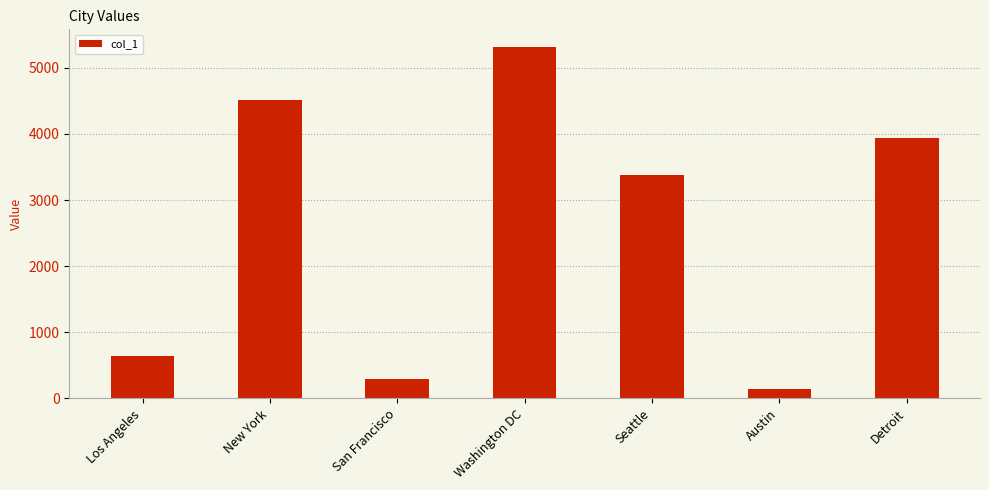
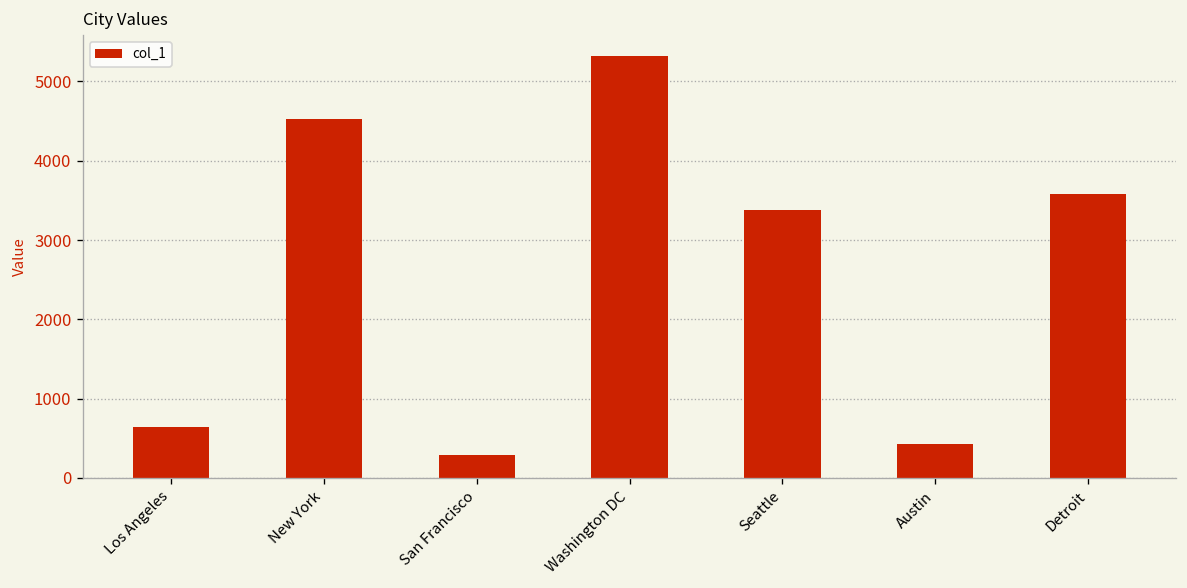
  {
    "Los Angeles": 600,
    "New York": 4500,
    "San Francisco": 300,
    "Washington DC": 5300,
    "Seattle": 3400,
-   "Austin": 100,
-   "Detroit": 3900
+   "Austin": 400,
+   "Detroit": 3600
  }
